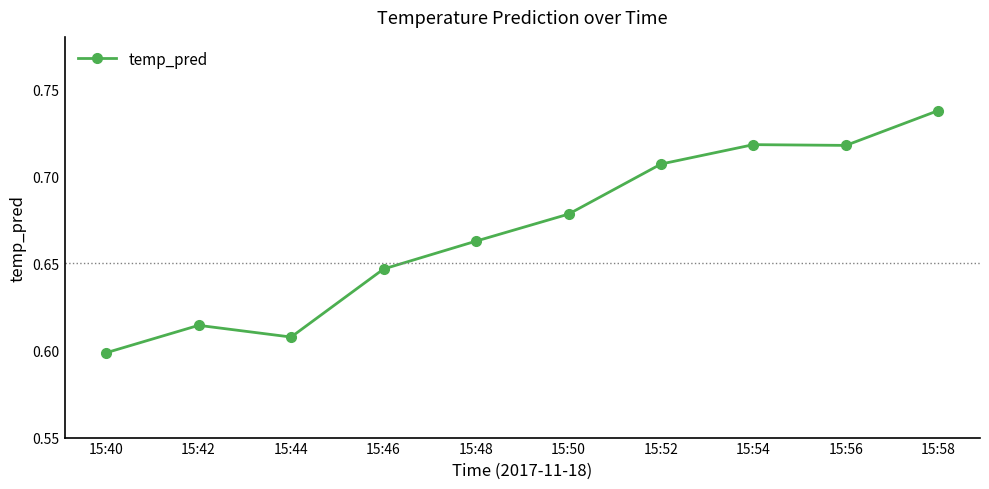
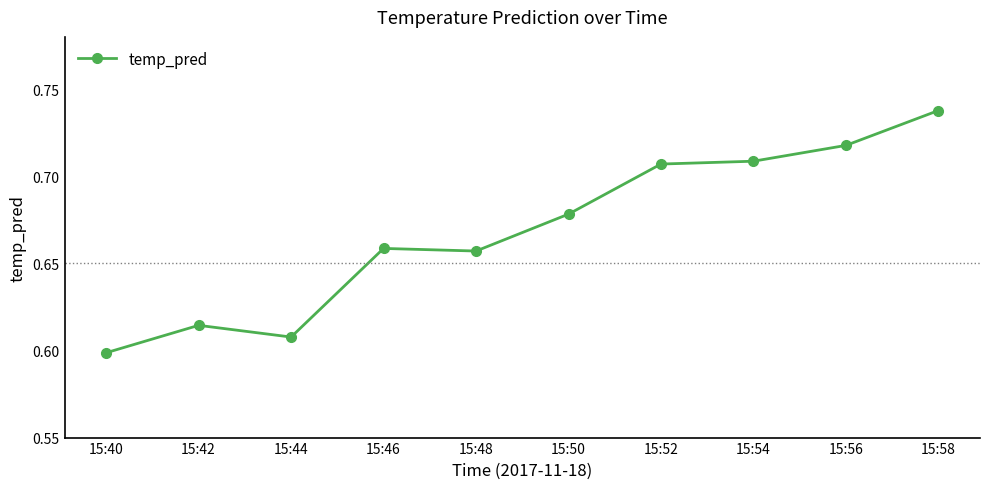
  {
    "15:40": 0.599,
    "15:42": 0.614,
    "15:44": 0.608,
-   "15:46": 0.647,
-   "15:48": 0.663,
+   "15:46": 0.659,
+   "15:48": 0.657,
    "15:50": 0.678,
    "15:52": 0.707,
-   "15:54": 0.718,
+   "15:54": 0.709,
    "15:56": 0.718,
    "15:58": 0.738
  }
